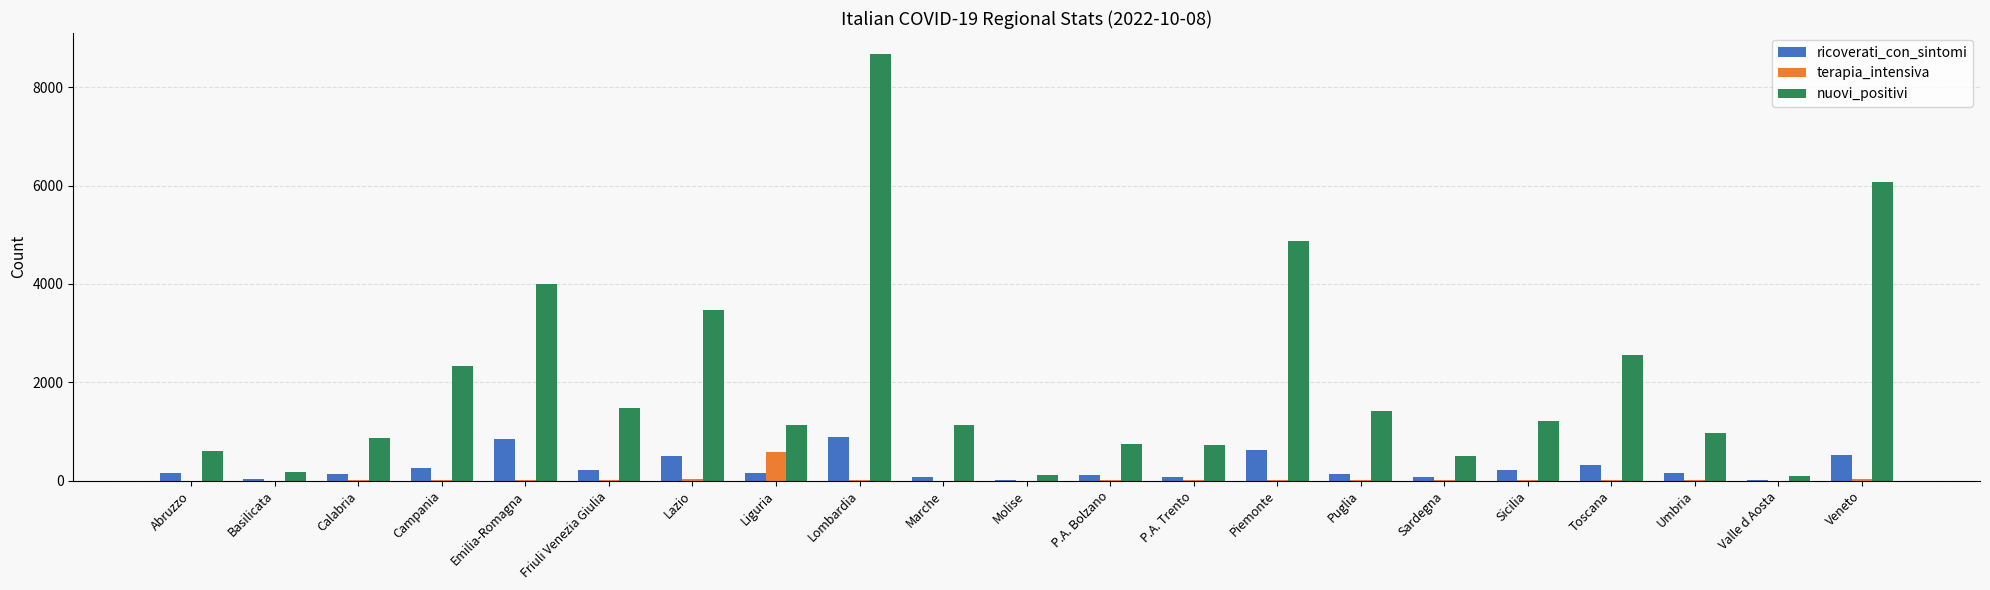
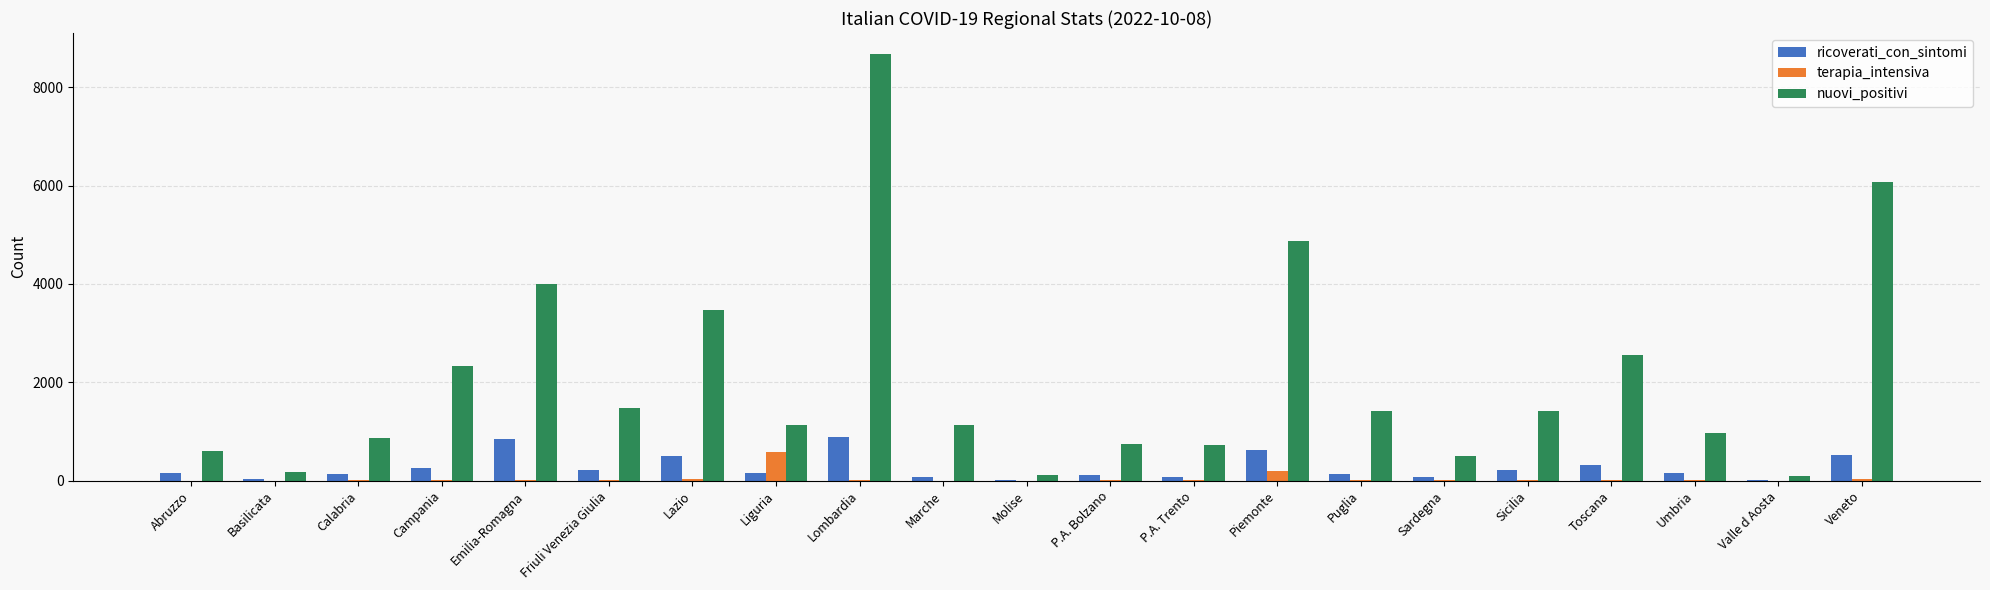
  {
    "ricoverati_con_sintomi": {
      "Abruzzo": 200,
      "Calabria": 100,
      "Campania": 300,
      "Emilia-Romagna": 800,
      "Friuli Venezia Giulia": 200,
      "Lazio": 500,
      "Liguria": 200,
      "Lombardia": 900,
      "Marche": 100,
      "P.A. Bolzano": 100,
      "P.A. Trento": 100,
      "Piemonte": 600,
      "Puglia": 100,
      "Sardegna": 100,
      "Sicilia": 200,
      "Toscana": 300,
      "Umbria": 100,
      "Veneto": 500
    },
    "terapia_intensiva": {
      "Basilicata": 0,
      "Liguria": 600,
      "Molise": 0,
-     "Piemonte": 0,
+     "Piemonte": 200,
      "Valle d Aosta": 0
    },
    "nuovi_positivi": {
      "Abruzzo": 600,
      "Basilicata": 200,
      "Calabria": 900,
      "Campania": 2300,
      "Emilia-Romagna": 4000,
      "Friuli Venezia Giulia": 1500,
      "Lazio": 3500,
      "Liguria": 1100,
      "Lombardia": 8700,
      "Marche": 1100,
      "Molise": 100,
      "P.A. Bolzano": 800,
      "P.A. Trento": 700,
      "Piemonte": 4900,
      "Puglia": 1400,
      "Sardegna": 500,
-     "Sicilia": 1200,
+     "Sicilia": 1400,
      "Toscana": 2500,
      "Umbria": 1000,
      "Valle d Aosta": 100,
      "Veneto": 6100
    }
  }
